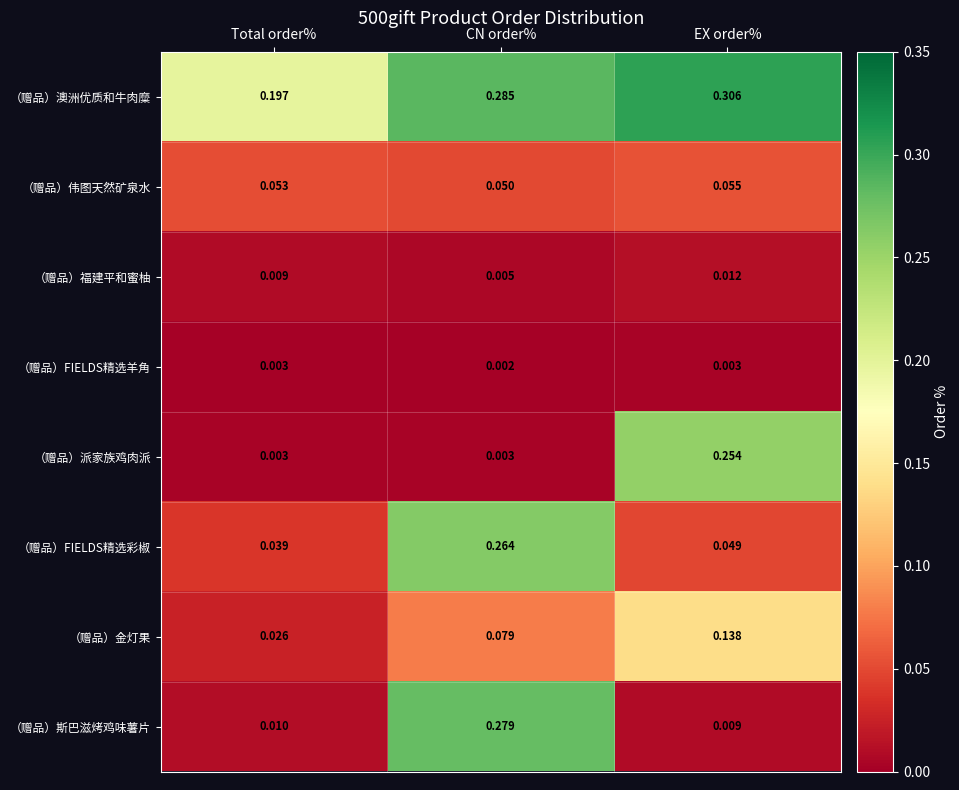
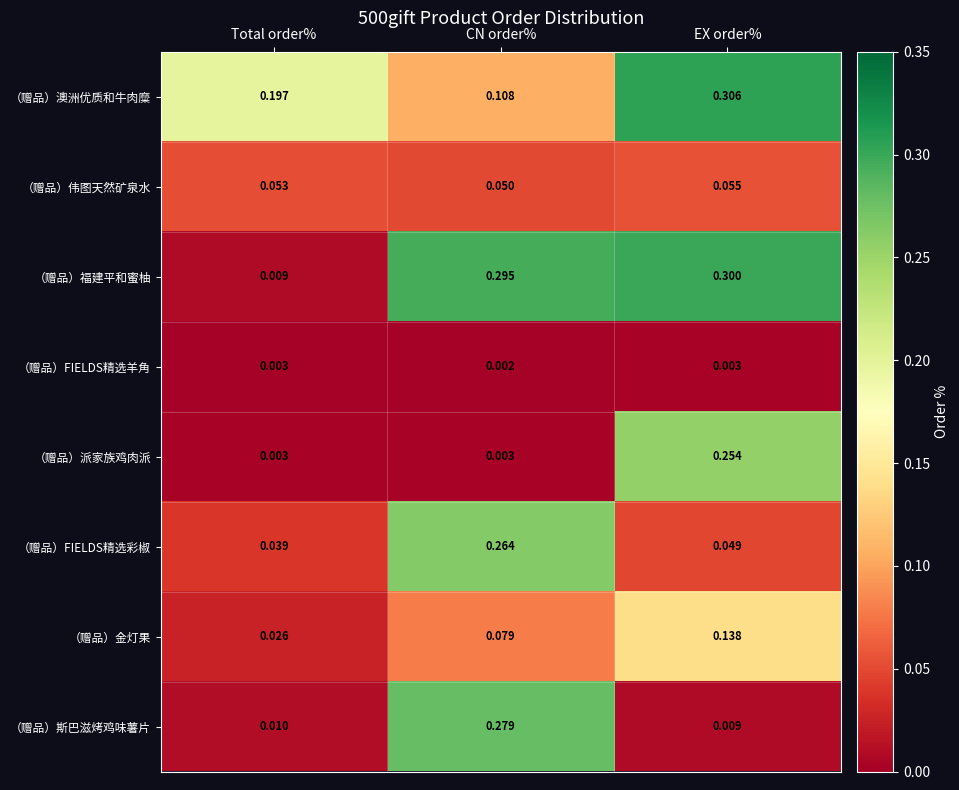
  {
    "（赠品）澳洲优质和牛肉糜": {
      "Total order%": 0.197,
-     "CN order%": 0.285,
+     "CN order%": 0.108,
      "EX order%": 0.306
    },
    "（赠品）伟图天然矿泉水": {
      "Total order%": 0.053,
      "CN order%": 0.050,
      "EX order%": 0.055
    },
    "（赠品）福建平和蜜柚": {
      "Total order%": 0.009,
-     "CN order%": 0.005,
-     "EX order%": 0.012
+     "CN order%": 0.295,
+     "EX order%": 0.300
    },
    "（赠品）FIELDS精选羊角": {
      "Total order%": 0.003,
      "CN order%": 0.002,
      "EX order%": 0.003
    },
    "（赠品）派家族鸡肉派": {
      "Total order%": 0.003,
      "CN order%": 0.003,
      "EX order%": 0.254
    },
    "（赠品）FIELDS精选彩椒": {
      "Total order%": 0.039,
      "CN order%": 0.264,
      "EX order%": 0.049
    },
    "（赠品）金灯果": {
      "Total order%": 0.026,
      "CN order%": 0.079,
      "EX order%": 0.138
    },
    "（赠品）斯巴滋烤鸡味薯片": {
      "Total order%": 0.010,
      "CN order%": 0.279,
      "EX order%": 0.009
    }
  }
